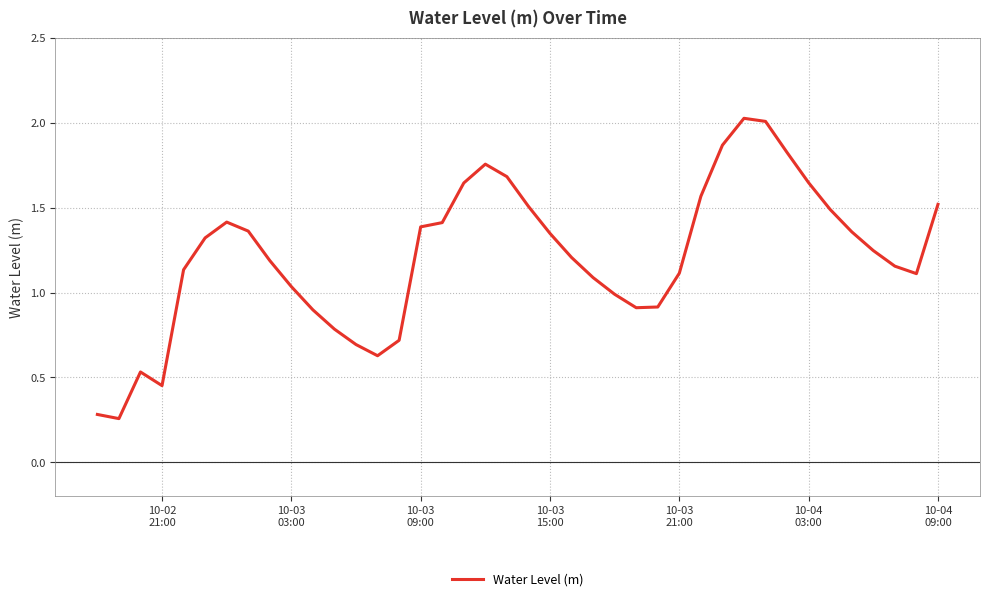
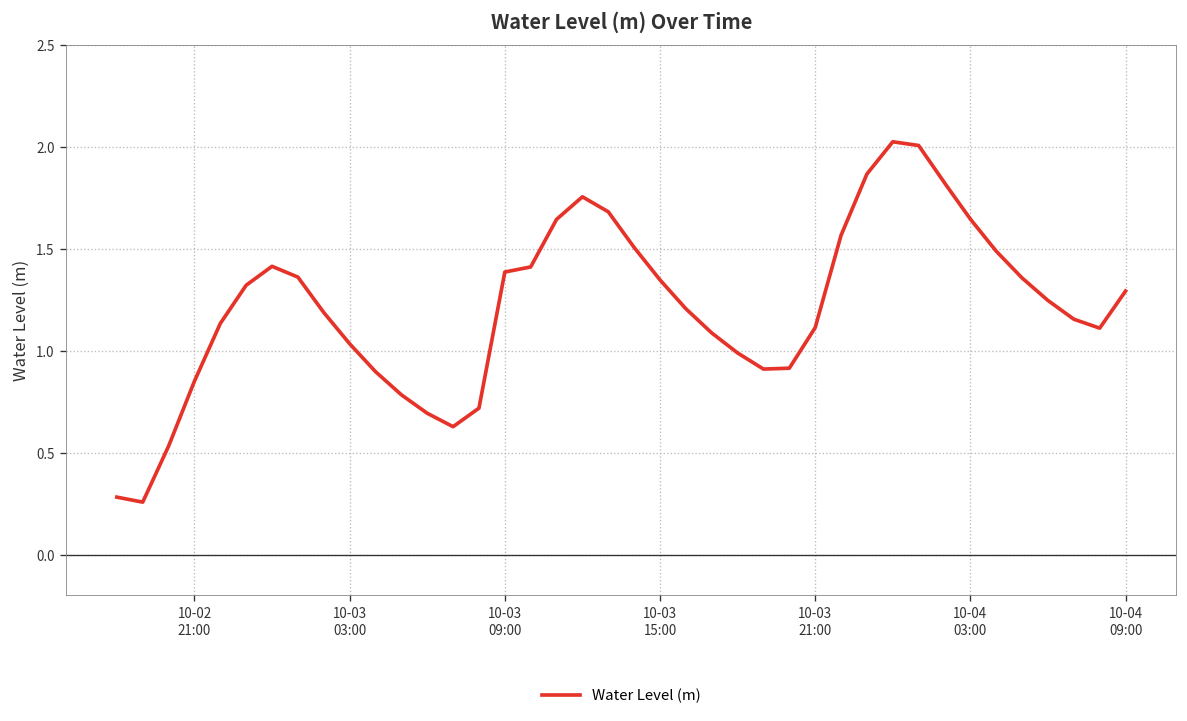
  {
-   "10-02 21:00": 0.45,
+   "10-02 21:00": 0.85,
    "10-03 03:00": 1.04,
    "10-03 09:00": 1.39,
    "10-03 15:00": 1.35,
    "10-03 21:00": 1.11,
    "10-04 03:00": 1.65,
-   "10-04 09:00": 1.52
+   "10-04 09:00": 1.29
  }
